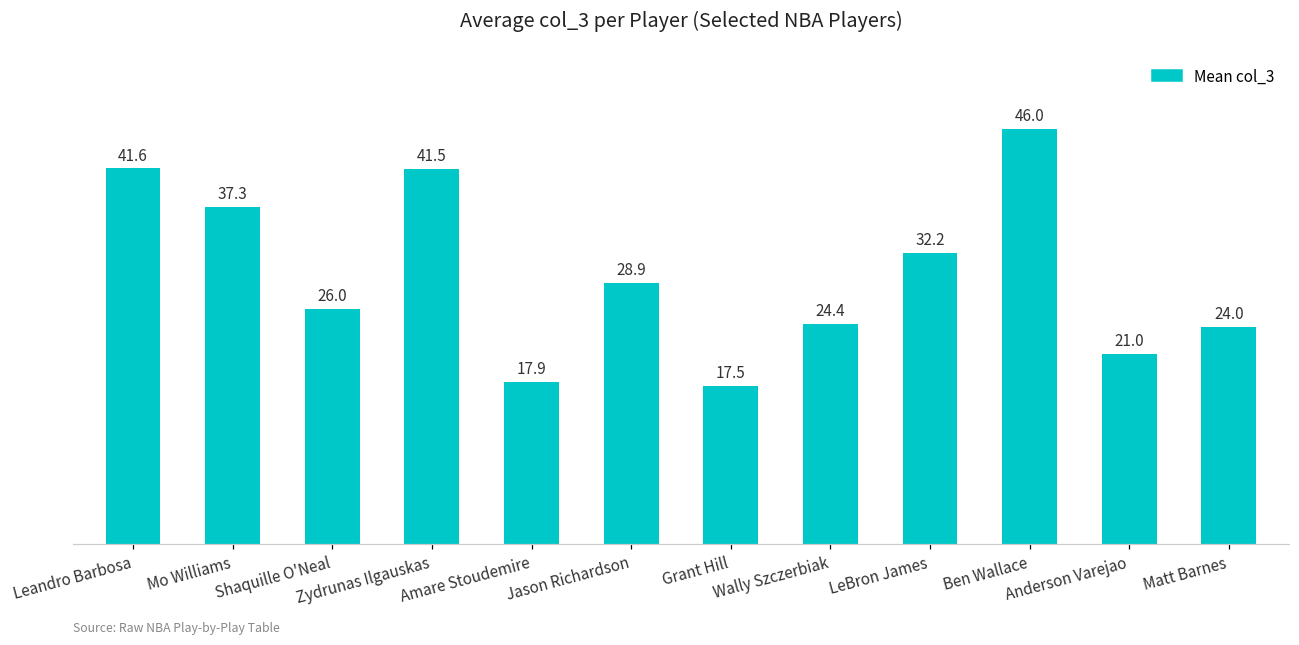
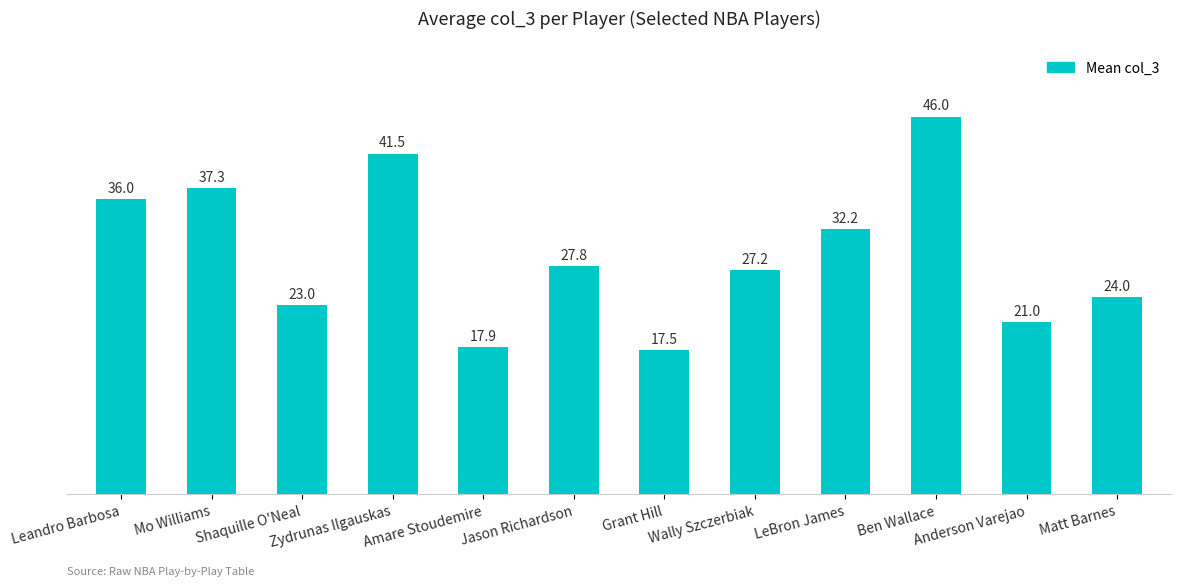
  {
-   "Leandro Barbosa": 41.6,
+   "Leandro Barbosa": 36.0,
    "Mo Williams": 37.3,
-   "Shaquille O'Neal": 26.0,
+   "Shaquille O'Neal": 23.0,
    "Zydrunas Ilgauskas": 41.5,
    "Amare Stoudemire": 17.9,
-   "Jason Richardson": 28.9,
+   "Jason Richardson": 27.8,
    "Grant Hill": 17.5,
-   "Wally Szczerbiak": 24.4,
+   "Wally Szczerbiak": 27.2,
    "LeBron James": 32.2,
    "Ben Wallace": 46.0,
    "Anderson Varejao": 21.0,
    "Matt Barnes": 24.0
  }
